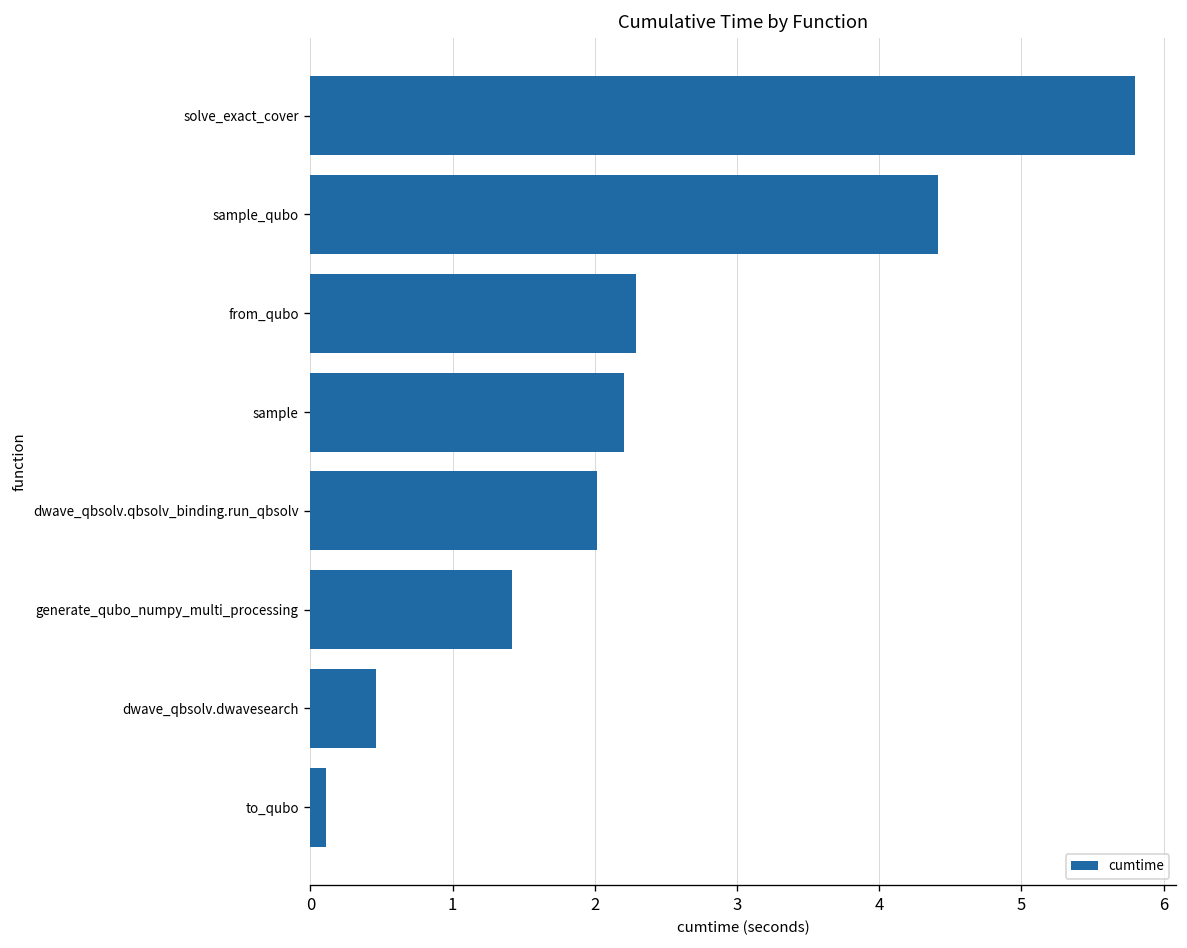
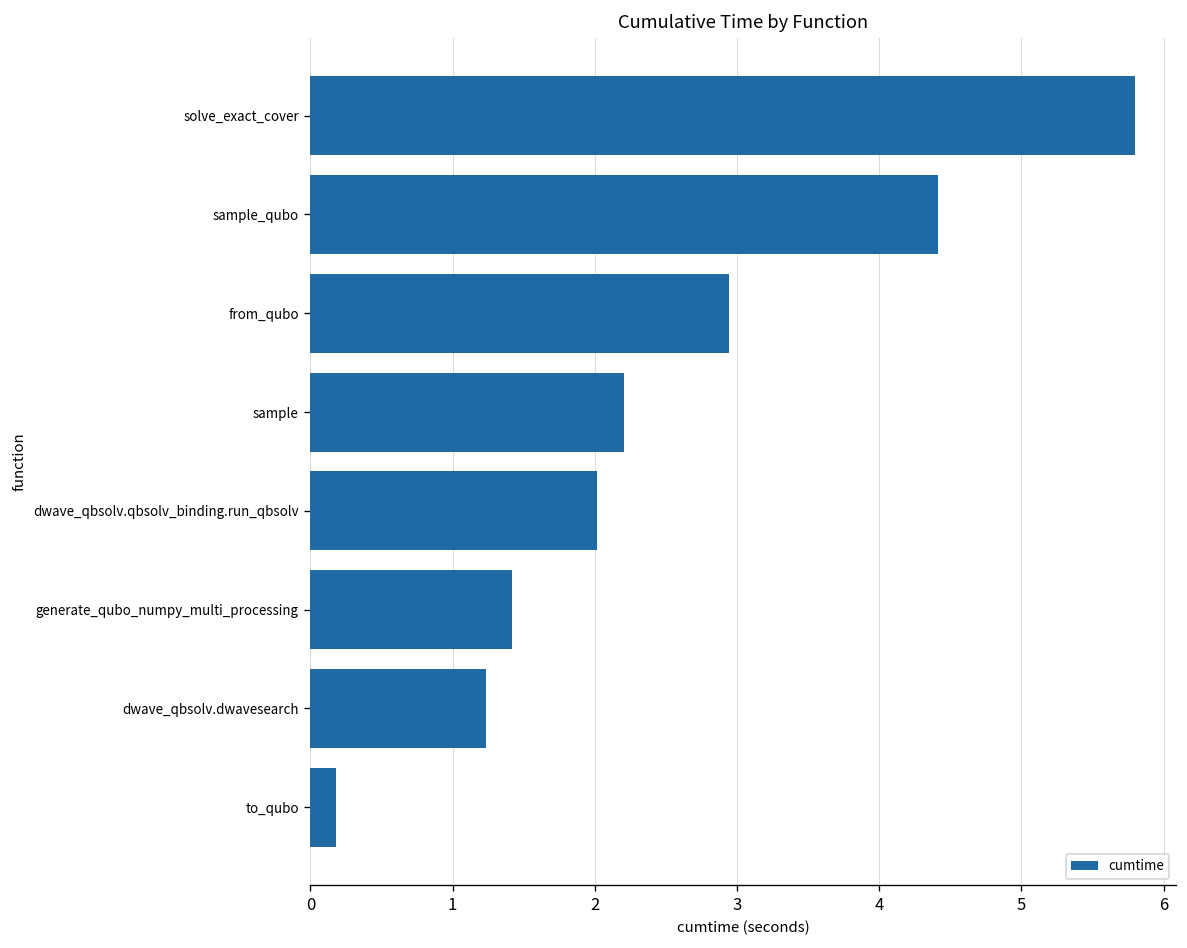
  {
    "solve_exact_cover": 5.80,
    "sample_qubo": 4.42,
-   "from_qubo": 2.29,
+   "from_qubo": 2.94,
    "sample": 2.21,
    "dwave_qbsolv.qbsolv_binding.run_qbsolv": 2.02,
    "generate_qubo_numpy_multi_processing": 1.42,
-   "dwave_qbsolv.dwavesearch": 0.46,
-   "to_qubo": 0.11
+   "dwave_qbsolv.dwavesearch": 1.24,
+   "to_qubo": 0.18
  }
